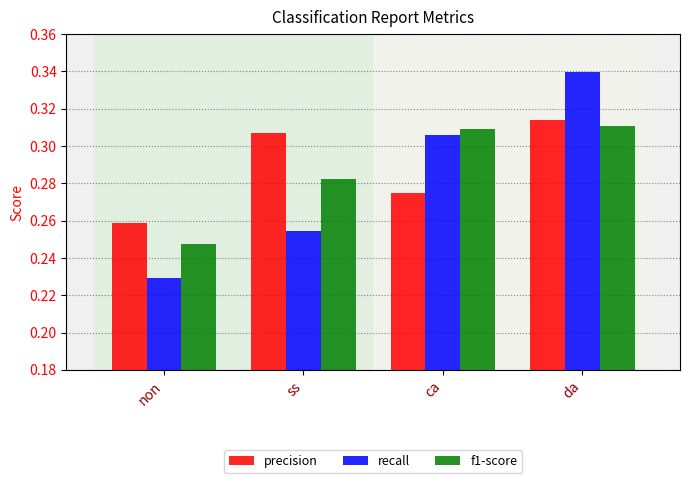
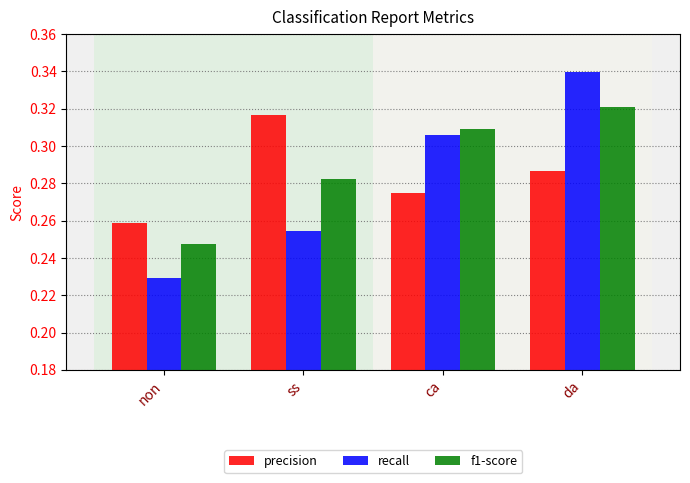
  {
    "precision": {
      "non": 0.259,
-     "ss": 0.307,
+     "ss": 0.317,
      "ca": 0.275,
-     "da": 0.314
+     "da": 0.287
    },
    "recall": {
      "non": 0.229,
      "ss": 0.255,
      "ca": 0.306,
      "da": 0.340
    },
    "f1-score": {
      "non": 0.248,
      "ss": 0.282,
      "ca": 0.309,
-     "da": 0.311
+     "da": 0.321
    }
  }
